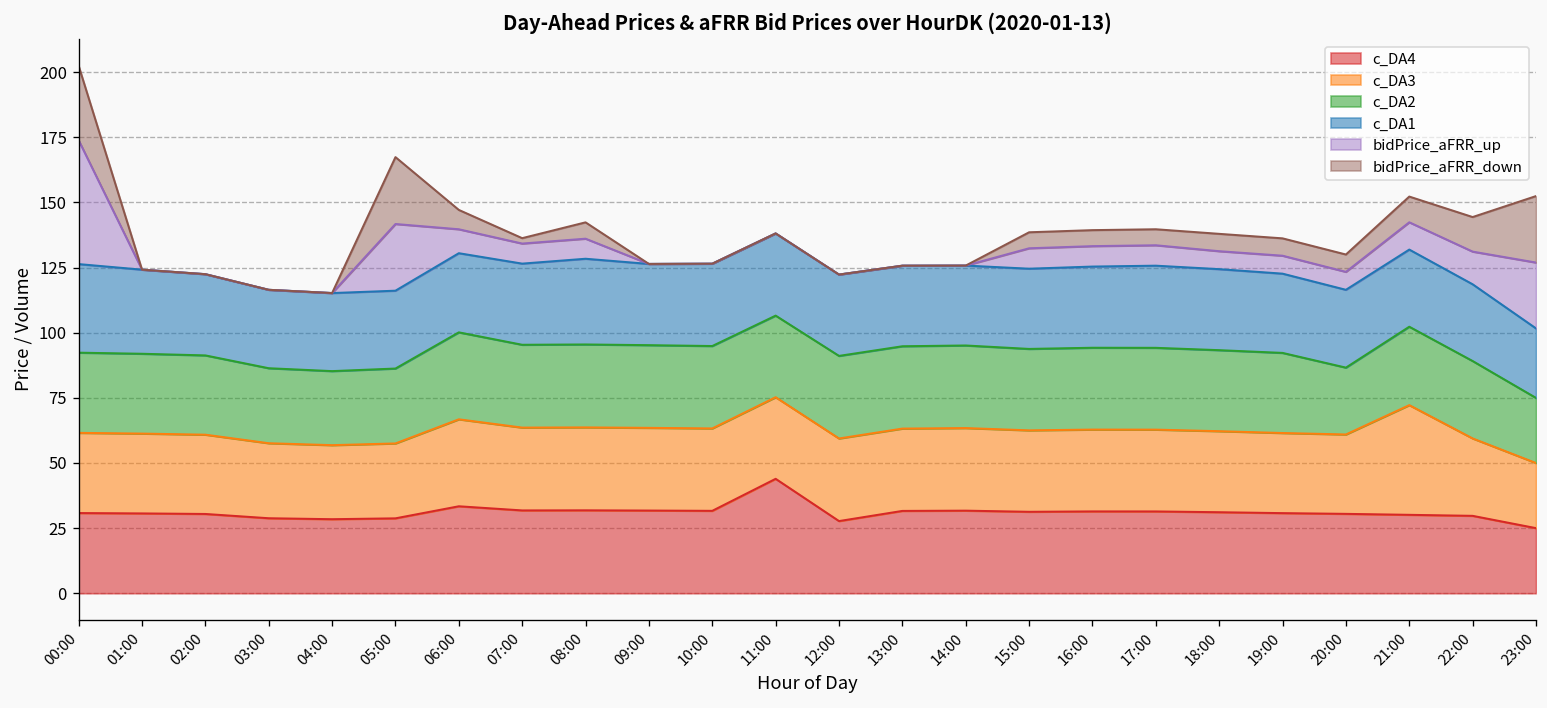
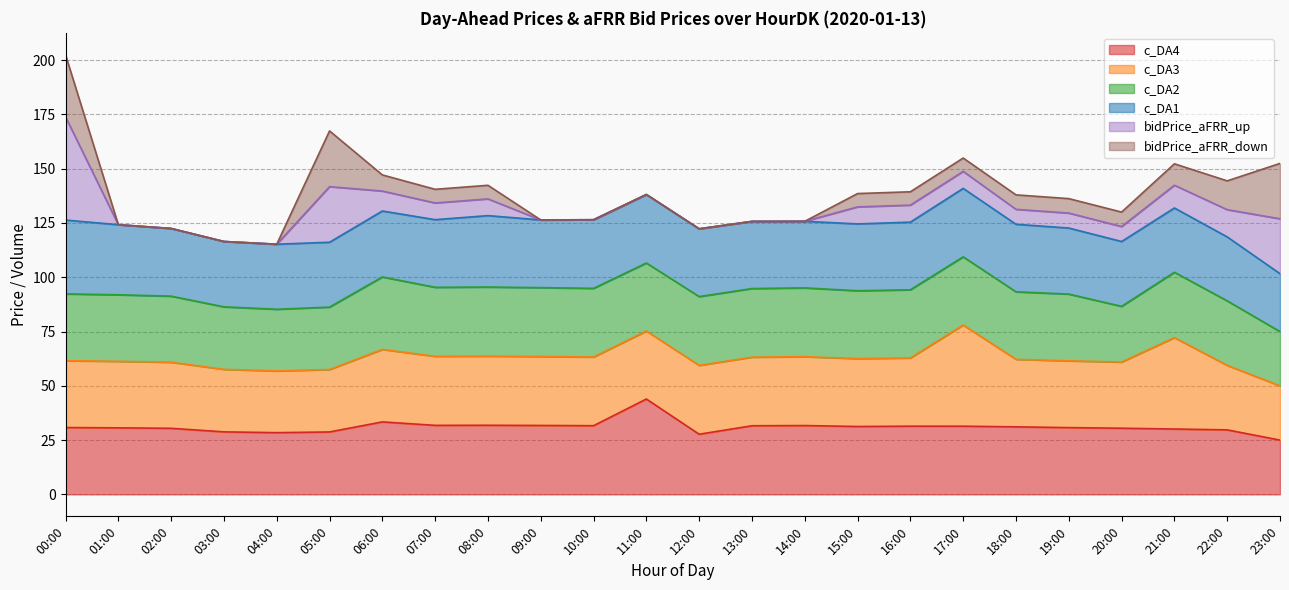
  {
    "c_DA4": {
      "00:00": 31,
      "01:00": 31,
      "02:00": 30,
      "03:00": 29,
      "04:00": 28,
      "05:00": 29,
      "06:00": 33,
      "07:00": 32,
      "08:00": 32,
      "09:00": 32,
      "10:00": 32,
      "11:00": 44,
      "12:00": 28,
      "13:00": 32,
      "14:00": 32,
      "15:00": 31,
      "16:00": 31,
      "17:00": 31,
      "18:00": 31,
      "19:00": 31,
      "20:00": 30,
      "21:00": 30,
      "22:00": 30,
      "23:00": 25
    },
    "c_DA3": {
      "00:00": 31,
      "01:00": 31,
      "02:00": 30,
      "03:00": 29,
      "04:00": 28,
      "05:00": 29,
      "06:00": 33,
      "07:00": 32,
      "08:00": 32,
      "09:00": 32,
      "10:00": 32,
      "11:00": 31,
      "12:00": 32,
      "13:00": 32,
      "14:00": 32,
      "15:00": 31,
      "16:00": 31,
-     "17:00": 31,
+     "17:00": 47,
      "18:00": 31,
      "19:00": 31,
      "20:00": 30,
      "21:00": 42,
      "22:00": 30,
      "23:00": 25
    },
    "c_DA2": {
      "00:00": 31,
      "01:00": 31,
      "02:00": 30,
      "03:00": 29,
      "04:00": 28,
      "05:00": 29,
      "06:00": 33,
      "07:00": 32,
      "08:00": 32,
      "09:00": 32,
      "10:00": 32,
      "11:00": 31,
      "12:00": 32,
      "13:00": 32,
      "14:00": 32,
      "15:00": 31,
      "16:00": 31,
      "17:00": 31,
      "18:00": 31,
      "19:00": 31,
      "20:00": 26,
      "21:00": 30,
      "22:00": 30,
      "23:00": 25
    },
    "c_DA1": {
      "00:00": 34,
      "05:00": 30,
      "06:00": 30,
      "07:00": 31,
      "08:00": 33,
      "15:00": 31,
      "16:00": 31,
      "17:00": 32,
      "18:00": 31,
      "19:00": 30,
      "20:00": 30,
      "21:00": 30,
      "22:00": 29,
      "23:00": 27
    },
    "bidPrice_aFRR_up": {
      "00:00": 48,
      "05:00": 26,
      "06:00": 9,
      "07:00": 8,
      "08:00": 8,
      "15:00": 8,
      "16:00": 8,
      "17:00": 8,
      "18:00": 7,
      "19:00": 7,
      "20:00": 7,
      "21:00": 10,
      "22:00": 13,
      "23:00": 25
    },
    "bidPrice_aFRR_down": {
      "00:00": 29,
      "05:00": 26,
      "06:00": 7,
-     "07:00": 2,
+     "07:00": 6,
      "08:00": 6,
      "15:00": 6,
      "16:00": 6,
      "17:00": 6,
      "18:00": 7,
      "19:00": 7,
      "20:00": 7,
      "21:00": 10,
      "22:00": 13,
      "23:00": 26
    }
  }
